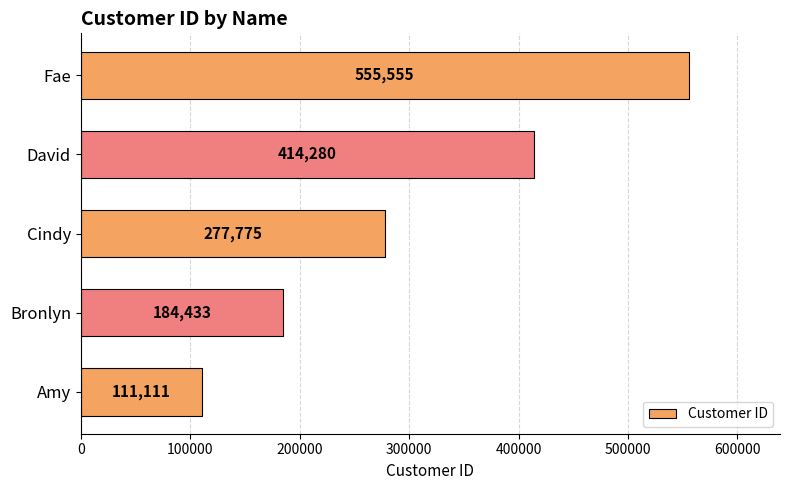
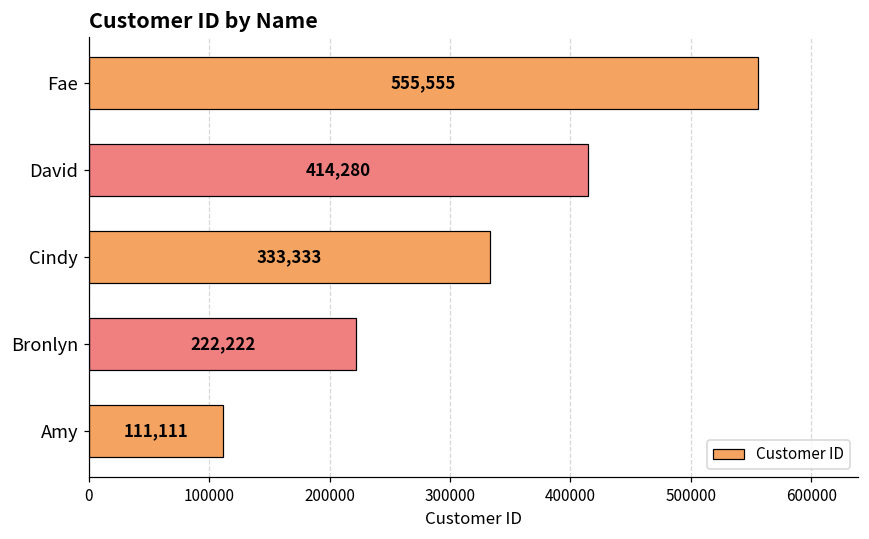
  {
    "Fae": "555,555",
    "David": "414,280",
-   "Cindy": "277,775",
-   "Bronlyn": "184,433",
+   "Cindy": "333,333",
+   "Bronlyn": "222,222",
    "Amy": "111,111"
  }
